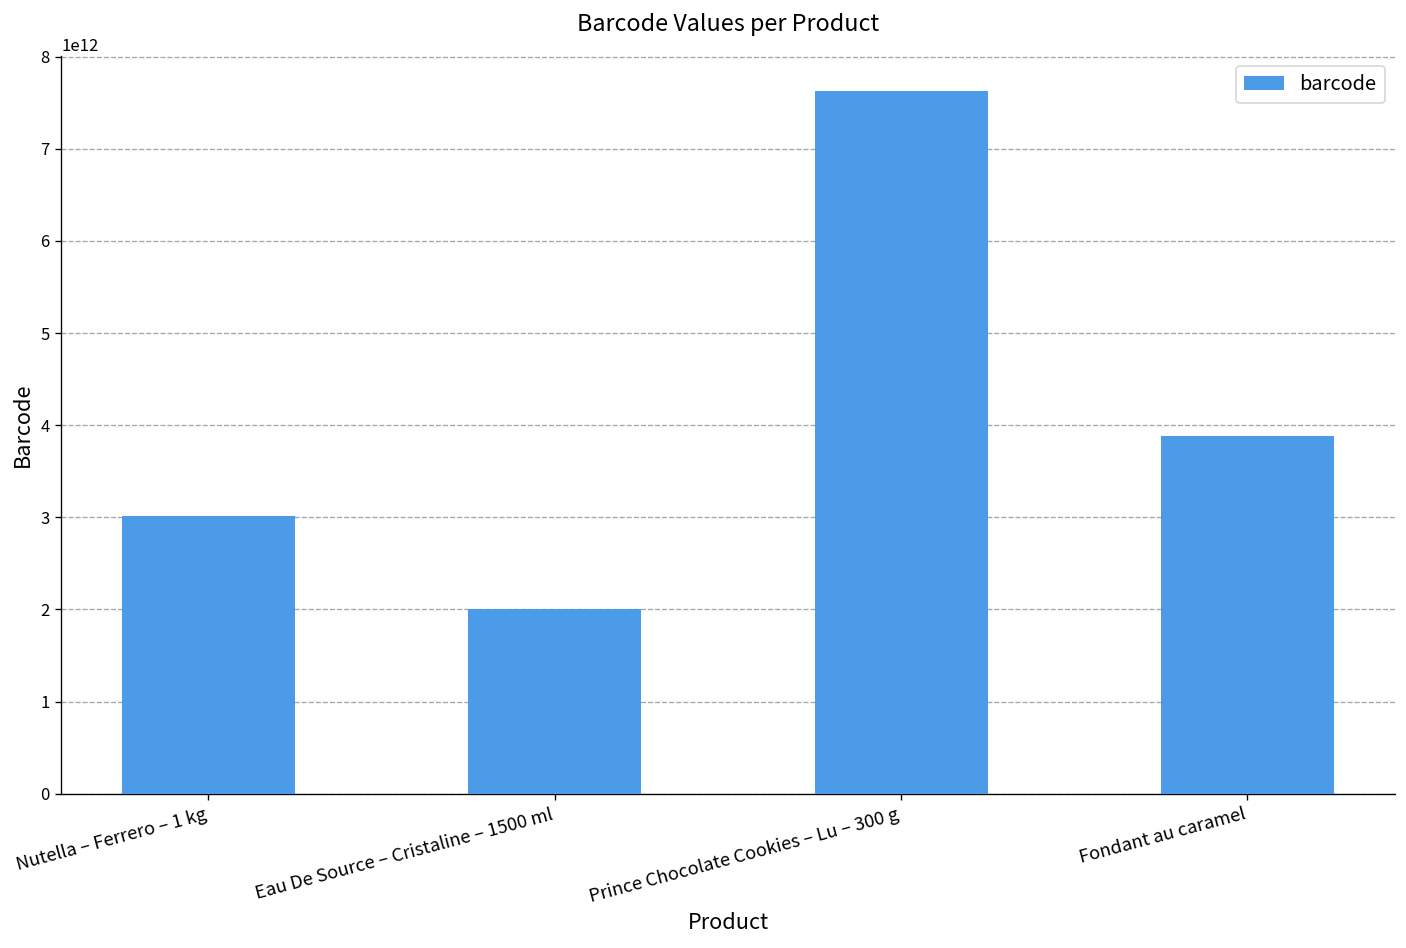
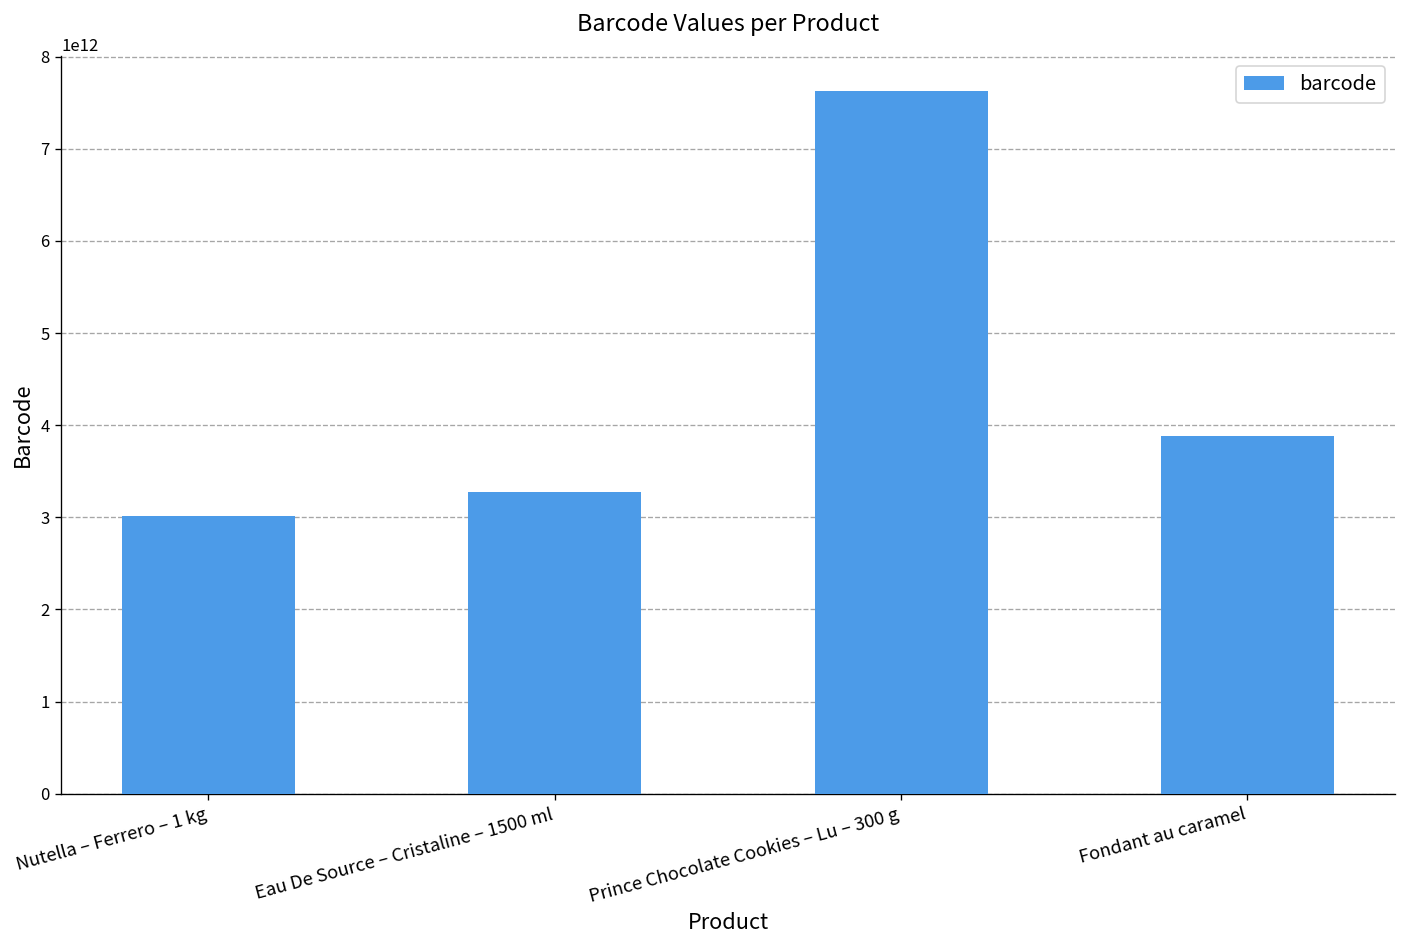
  {
    "Nutella – Ferrero – 1 kg": 3000000000000,
-   "Eau De Source – Cristaline – 1500 ml": 2000000000000,
+   "Eau De Source – Cristaline – 1500 ml": 3300000000000,
    "Prince Chocolate Cookies – Lu – 300 g": 7600000000000,
    "Fondant au caramel": 3900000000000
  }
